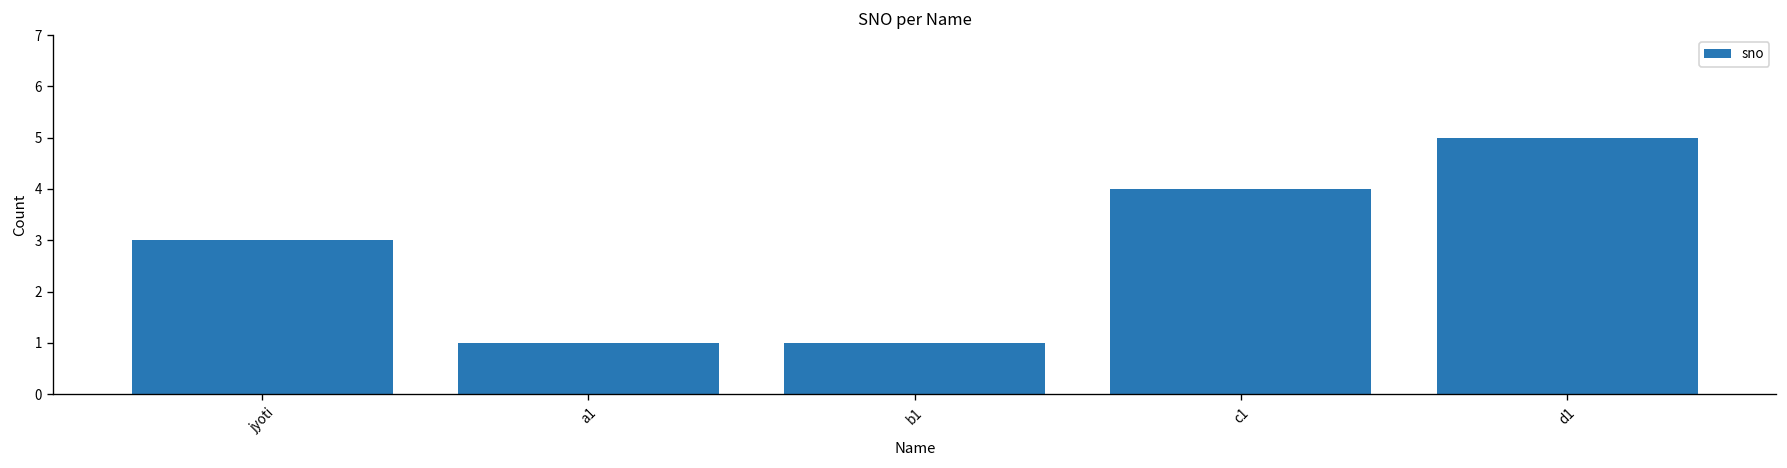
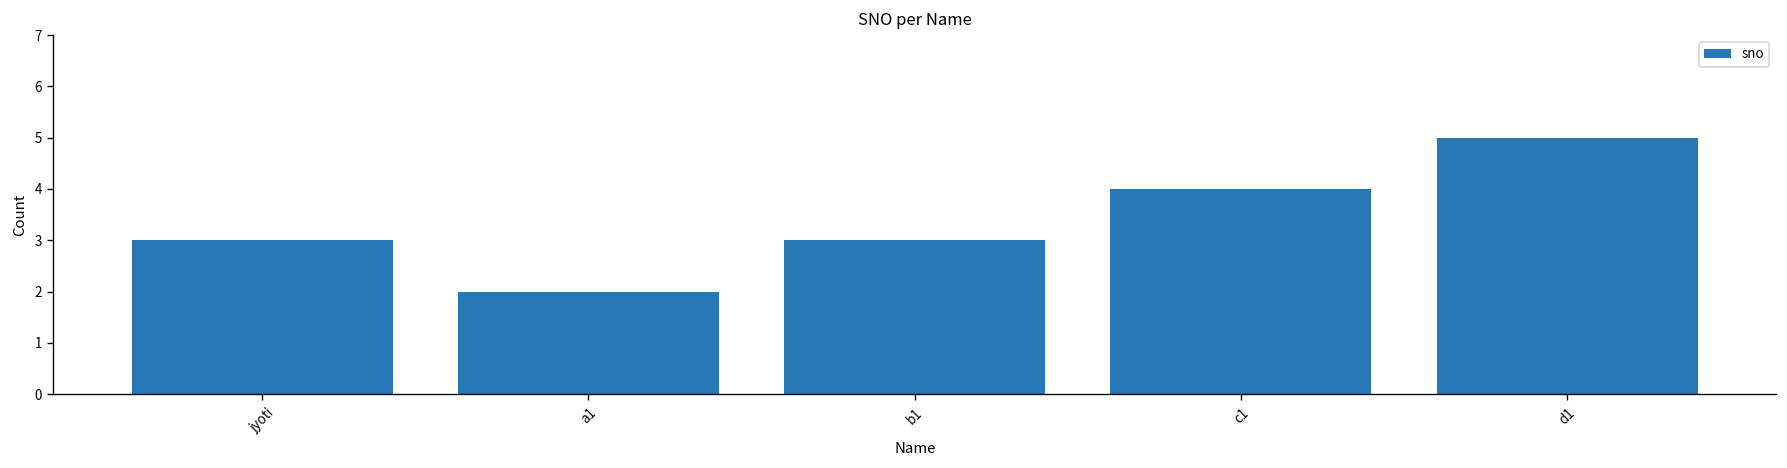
  {
    "jyoti": 3,
-   "a1": 1,
-   "b1": 1,
+   "a1": 2,
+   "b1": 3,
    "c1": 4,
    "d1": 5
  }
